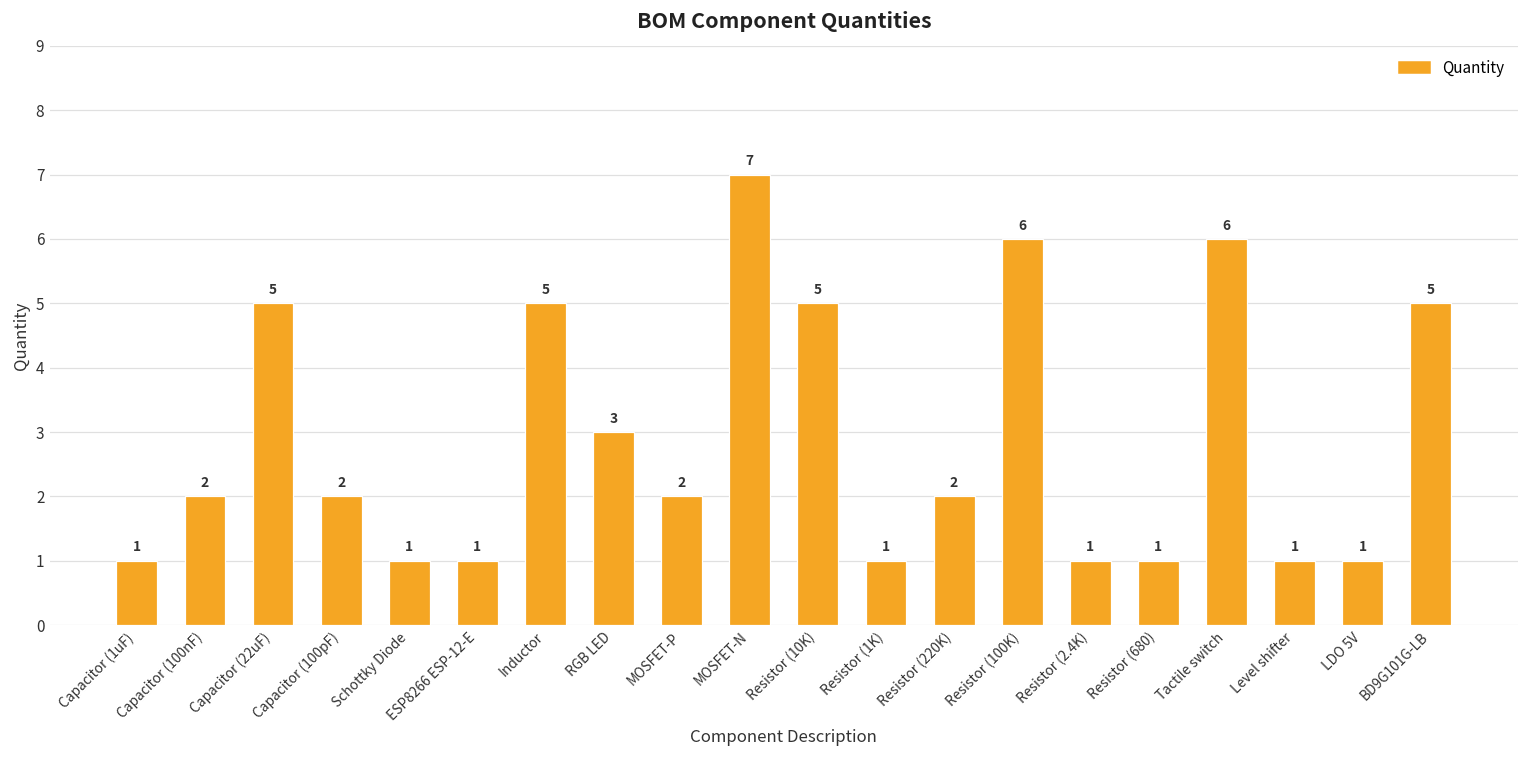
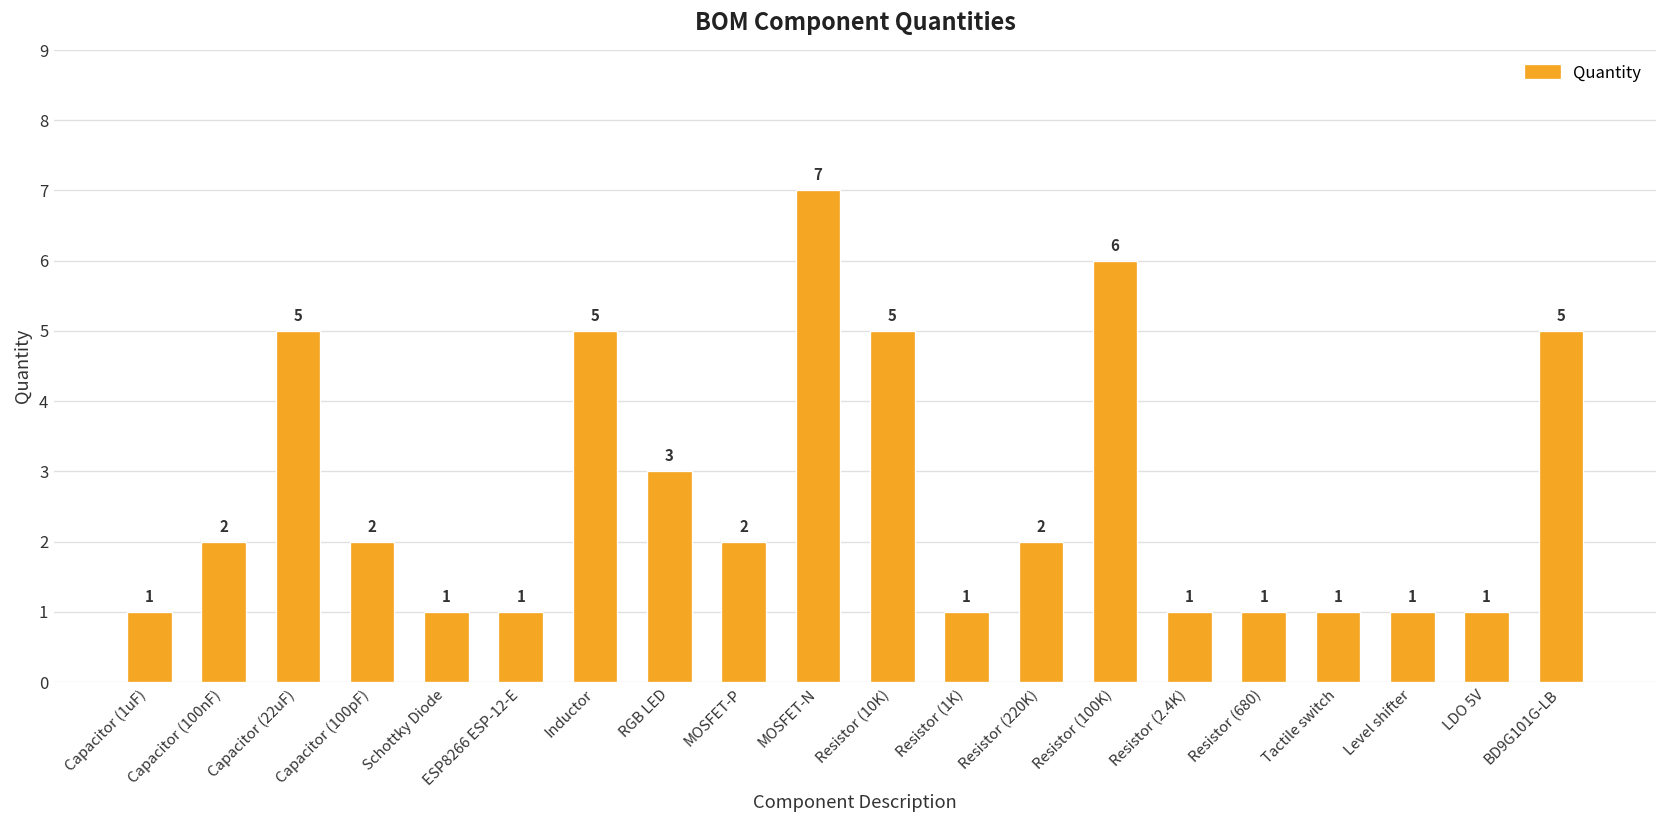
  {
    "Capacitor (1uF)": 1,
    "Capacitor (100nF)": 2,
    "Capacitor (22uF)": 5,
    "Capacitor (100pF)": 2,
    "Schottky Diode": 1,
    "ESP8266 ESP-12-E": 1,
    "Inductor": 5,
    "RGB LED": 3,
    "MOSFET-P": 2,
    "MOSFET-N": 7,
    "Resistor (10K)": 5,
    "Resistor (1K)": 1,
    "Resistor (220K)": 2,
    "Resistor (100K)": 6,
    "Resistor (2.4K)": 1,
    "Resistor (680)": 1,
-   "Tactile switch": 6,
+   "Tactile switch": 1,
    "Level shifter": 1,
    "LDO 5V": 1,
    "BD9G101G-LB": 5
  }
